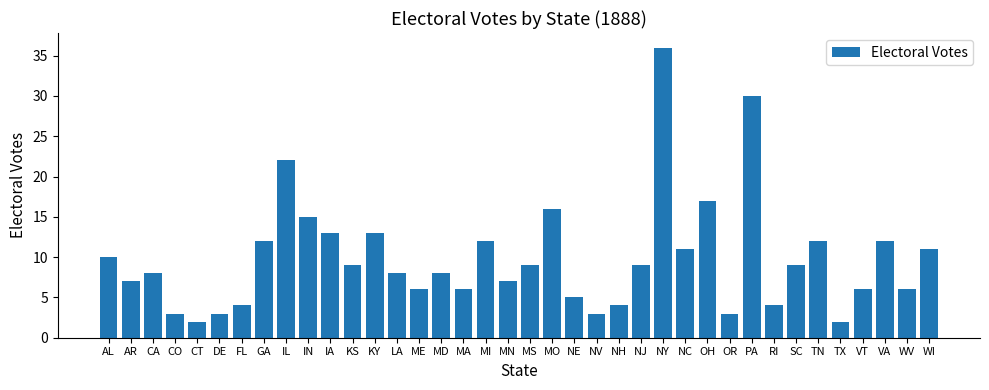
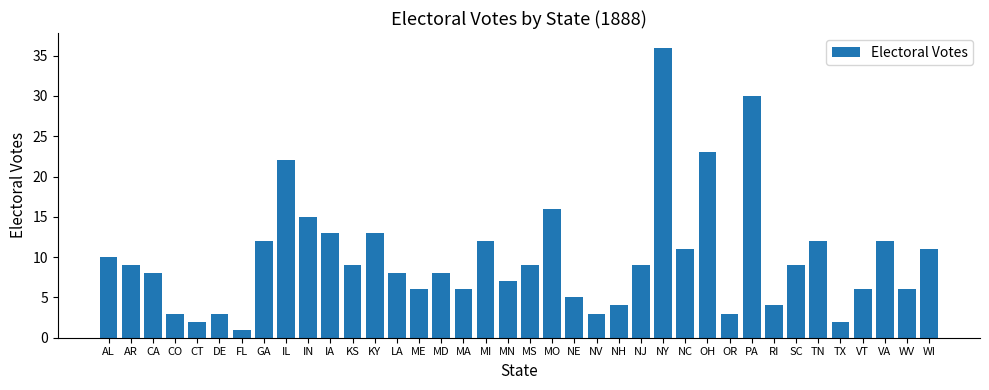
  {
    "AL": 10,
-   "AR": 7,
+   "AR": 9,
    "CA": 8,
    "CO": 3,
    "CT": 2,
    "DE": 3,
-   "FL": 4,
+   "FL": 1,
    "GA": 12,
    "IL": 22,
    "IN": 15,
    "IA": 13,
    "KS": 9,
    "KY": 13,
    "LA": 8,
    "ME": 6,
    "MD": 8,
    "MA": 6,
    "MI": 12,
    "MN": 7,
    "MS": 9,
    "MO": 16,
    "NE": 5,
    "NV": 3,
    "NH": 4,
    "NJ": 9,
    "NY": 36,
    "NC": 11,
-   "OH": 17,
+   "OH": 23,
    "OR": 3,
    "PA": 30,
    "RI": 4,
    "SC": 9,
    "TN": 12,
    "TX": 2,
    "VT": 6,
    "VA": 12,
    "WV": 6,
    "WI": 11
  }
